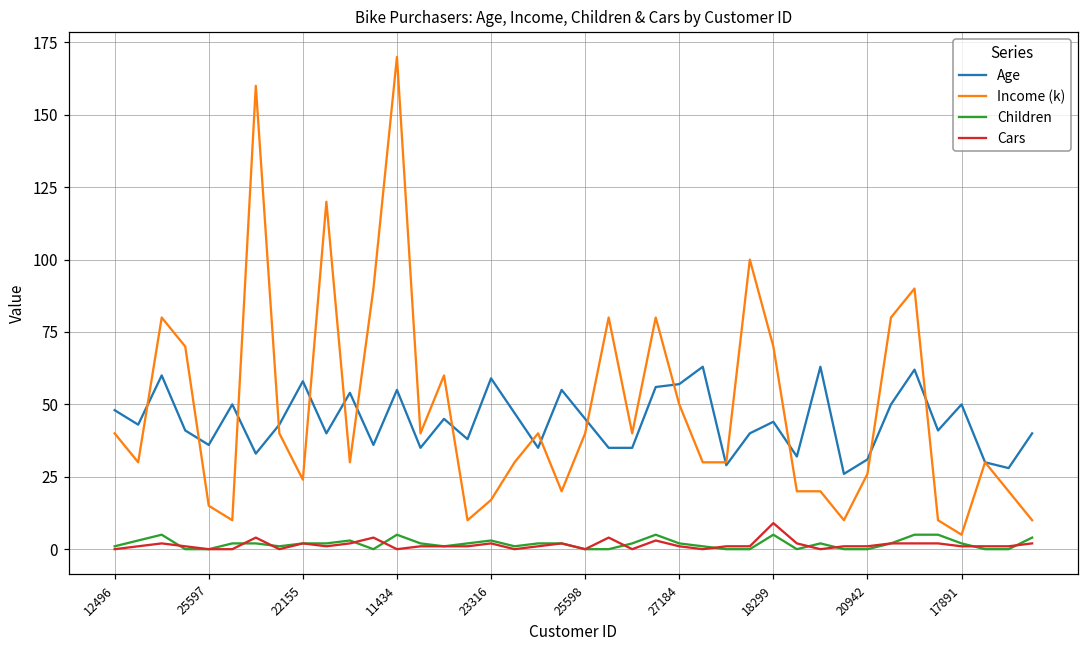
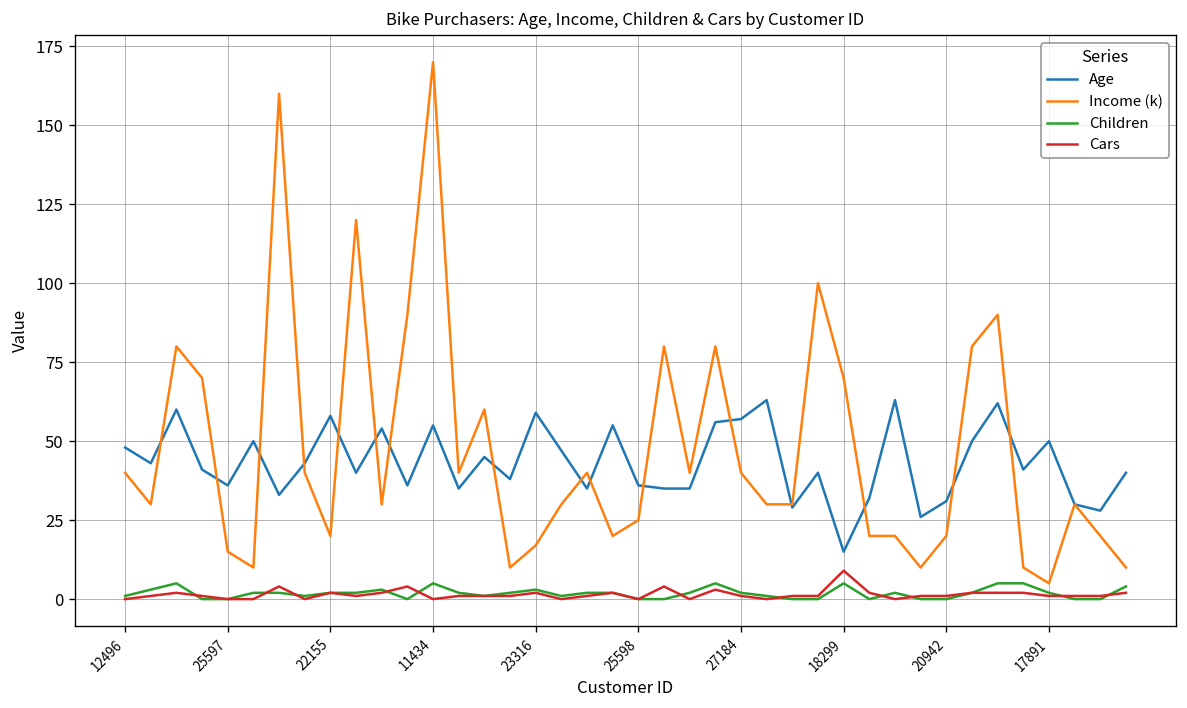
  {
    "Age": {
      "12496": 48,
      "25597": 36,
      "22155": 58,
      "11434": 55,
      "23316": 59,
-     "25598": 45,
+     "25598": 36,
      "27184": 57,
-     "18299": 44,
+     "18299": 15,
      "20942": 31,
      "17891": 50
    },
    "Income (k)": {
      "12496": 40,
      "25597": 15,
-     "22155": 24,
+     "22155": 20,
      "11434": 170,
      "23316": 17,
-     "25598": 40,
-     "27184": 50,
+     "25598": 25,
+     "27184": 40,
      "18299": 70,
-     "20942": 26,
+     "20942": 20,
      "17891": 5
    },
    "Children": {
      "12496": 1,
      "11434": 5,
      "23316": 3,
      "27184": 2,
      "18299": 5,
      "20942": 0,
      "17891": 2
    },
    "Cars": {
      "12496": 0,
      "11434": 0,
      "23316": 2,
      "27184": 1,
      "18299": 9,
      "20942": 1,
      "17891": 1
    }
  }
